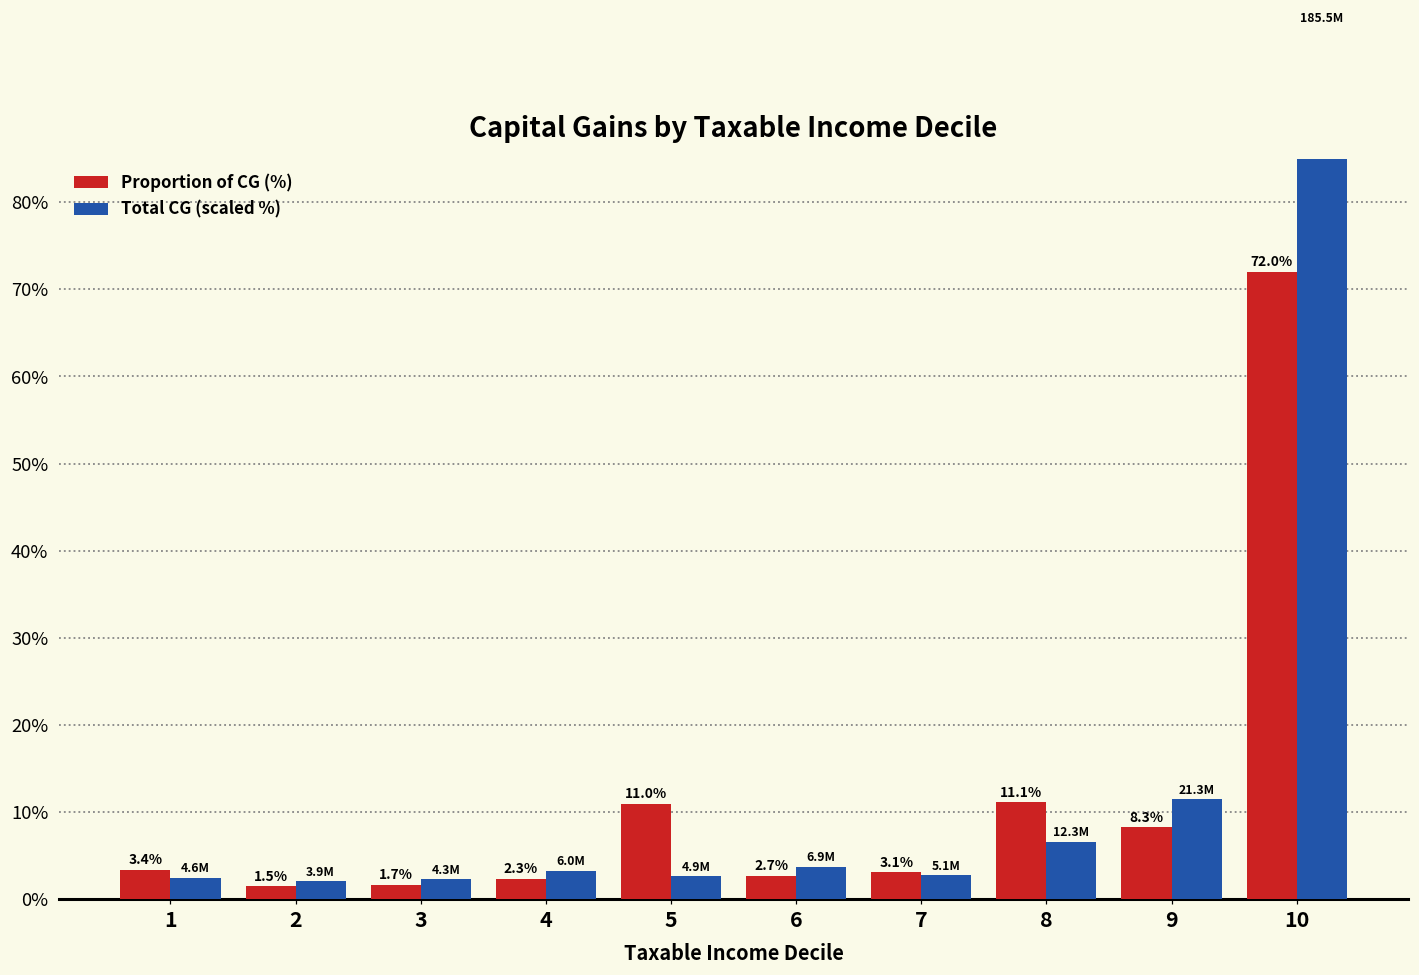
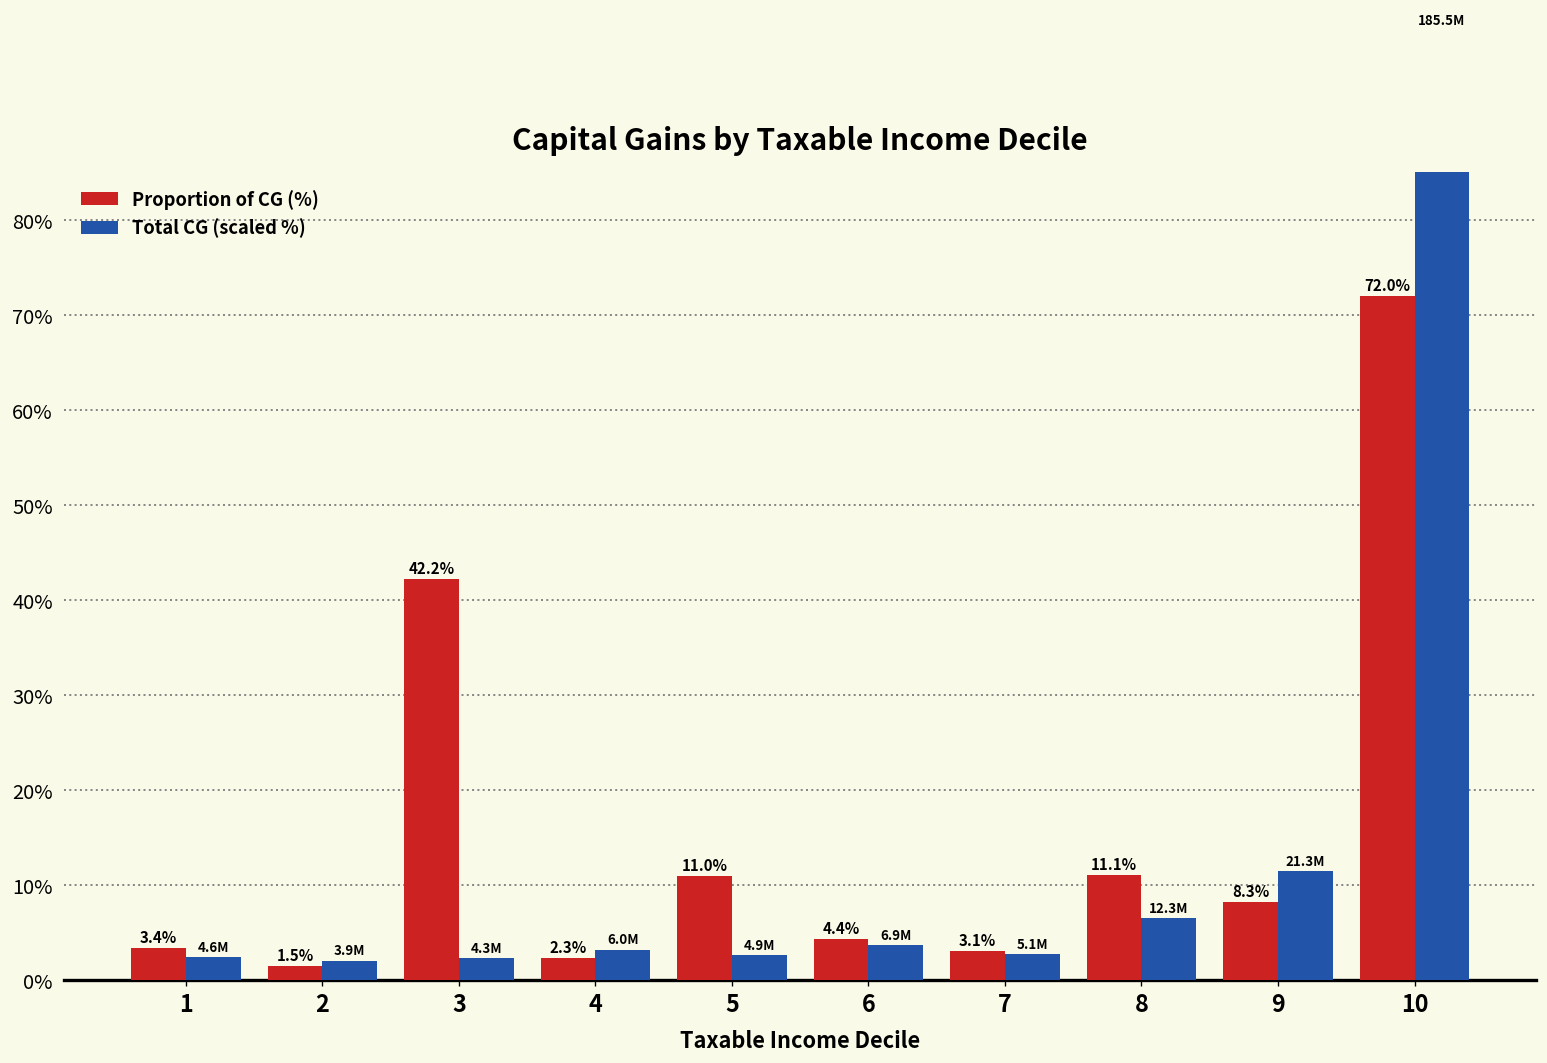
  {
    "Proportion of CG (%)": {
      "1": "3.4%",
      "2": "1.5%",
-     "3": "1.7%",
+     "3": "42.2%",
      "4": "2.3%",
      "5": "11.0%",
-     "6": "2.7%",
+     "6": "4.4%",
      "7": "3.1%",
      "8": "11.1%",
      "9": "8.3%",
      "10": "72.0%"
    }
  }
